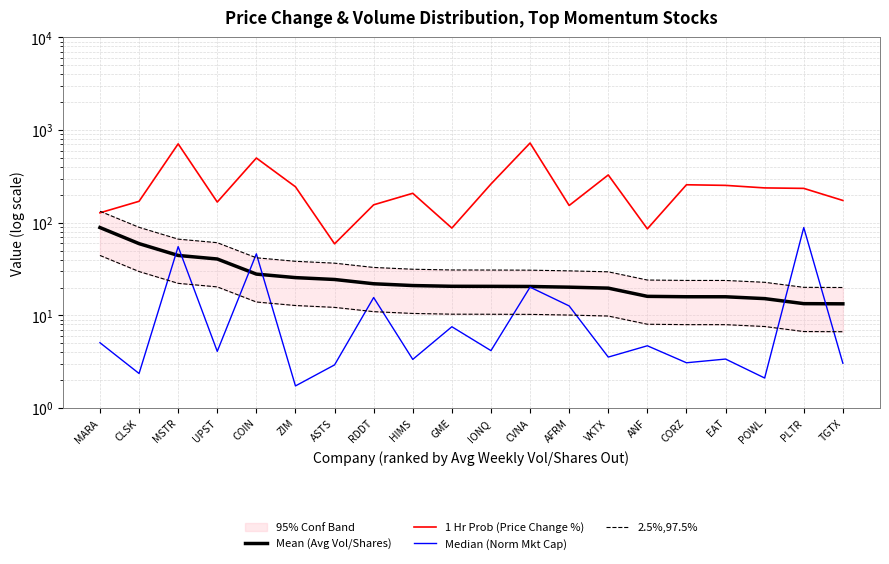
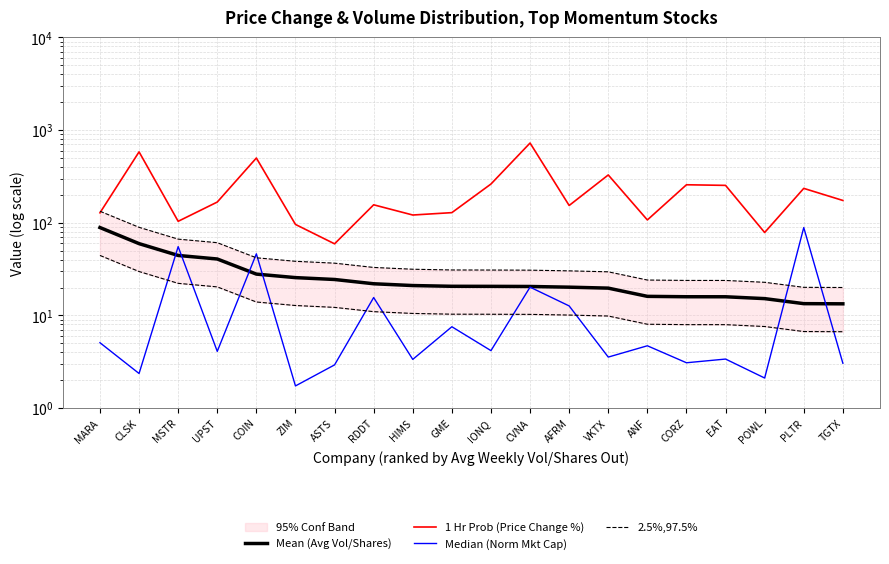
  {
    "1 Hr Prob (Price Change %)": {
-     "CLSK": 170,
-     "MSTR": 700,
+     "CLSK": 600,
+     "MSTR": 100,
      "UPST": 170,
      "COIN": 500,
-     "ZIM": 240,
+     "ZIM": 100,
      "ASTS": 60,
      "RDDT": 160,
-     "HIMS": 210,
-     "GME": 90,
+     "HIMS": 120,
+     "GME": 130,
      "IONQ": 260,
      "CVNA": 700,
      "AFRM": 150,
      "VKTX": 330,
-     "ANF": 90,
+     "ANF": 110,
      "CORZ": 260,
      "EAT": 250,
-     "POWL": 240,
+     "POWL": 80,
      "PLTR": 240,
      "TGTX": 170
    },
    "Median (Norm Mkt Cap)": {
      "MARA": 5,
      "CLSK": 2.4,
      "MSTR": 60,
      "UPST": 4,
      "COIN": 50,
      "ZIM": 1.7,
      "ASTS": 3,
      "RDDT": 16,
      "HIMS": 3.4,
      "GME": 8,
      "IONQ": 4,
      "AFRM": 13,
      "VKTX": 3.6,
      "ANF": 5,
      "CORZ": 3,
      "EAT": 3.4,
      "POWL": 2,
      "PLTR": 90,
      "TGTX": 3
    },
    "95% Conf Band": {
      "CLSK": 90,
      "MSTR": 70,
      "UPST": 60,
      "COIN": 40,
      "ZIM": 38,
      "ASTS": 37,
      "RDDT": 33,
      "HIMS": 32,
      "GME": 31,
      "IONQ": 31,
      "CVNA": 31,
      "AFRM": 30,
      "VKTX": 30,
      "ANF": 24,
      "CORZ": 24,
      "EAT": 24,
      "POWL": 23,
      "PLTR": 20,
      "TGTX": 20
    }
  }
